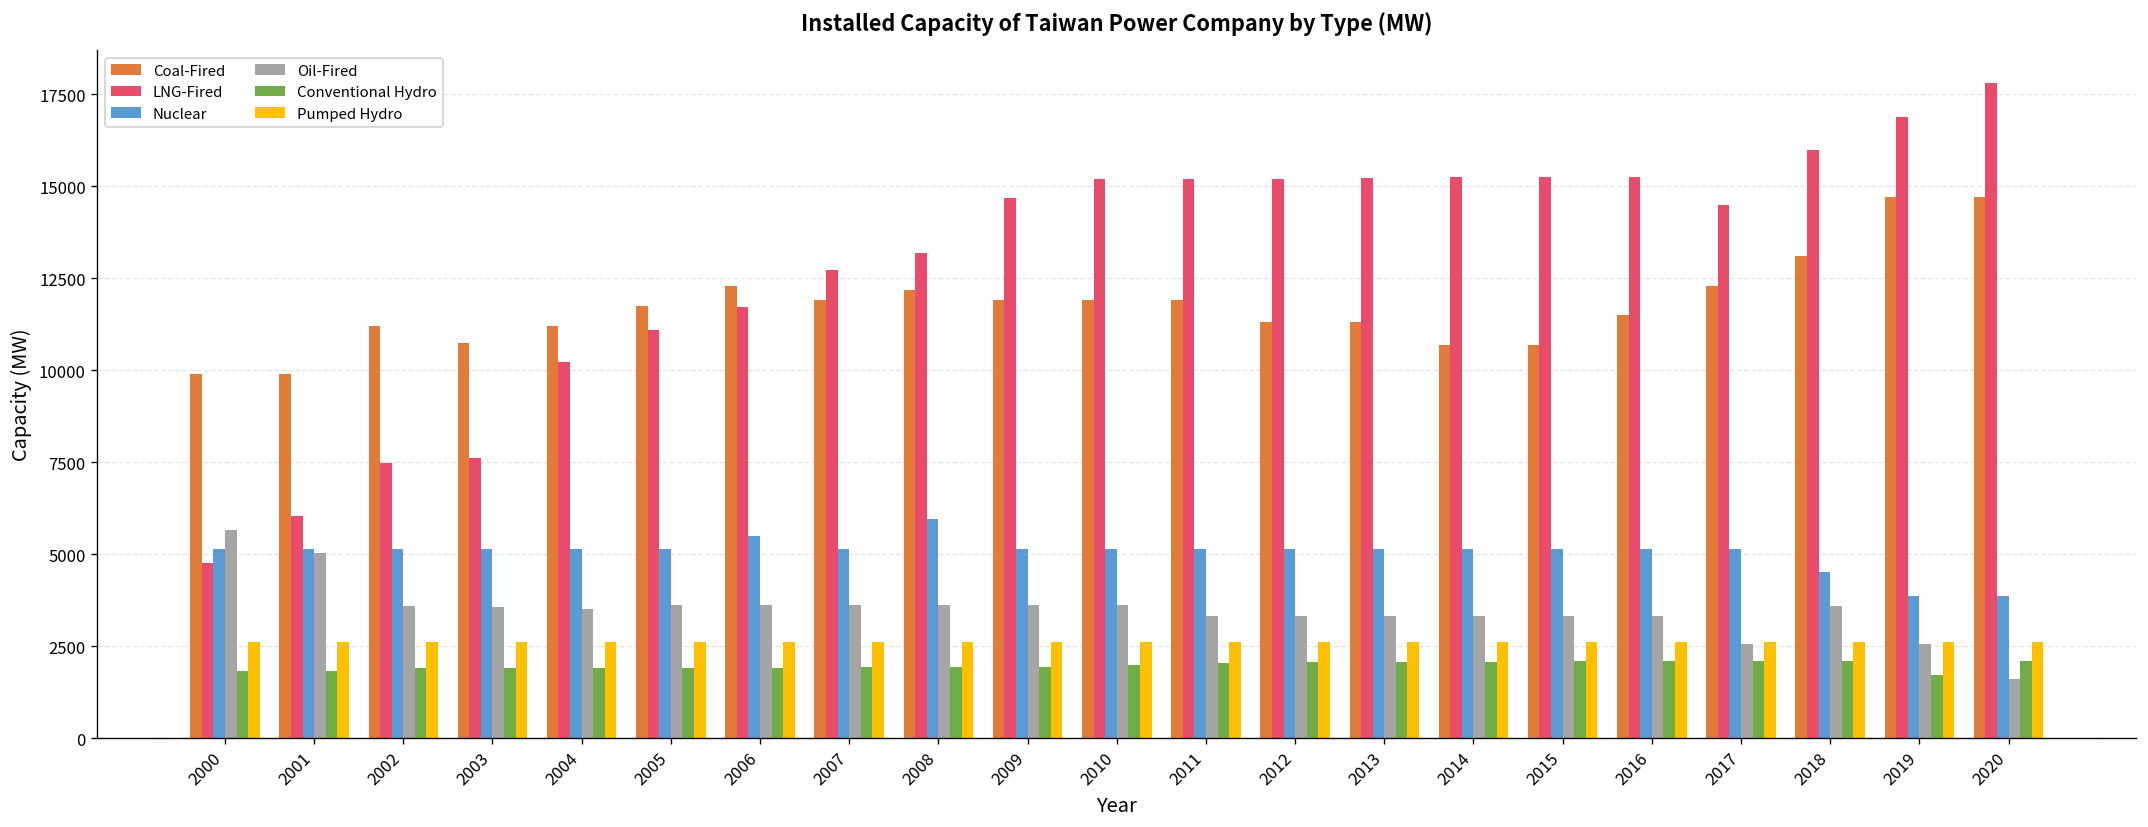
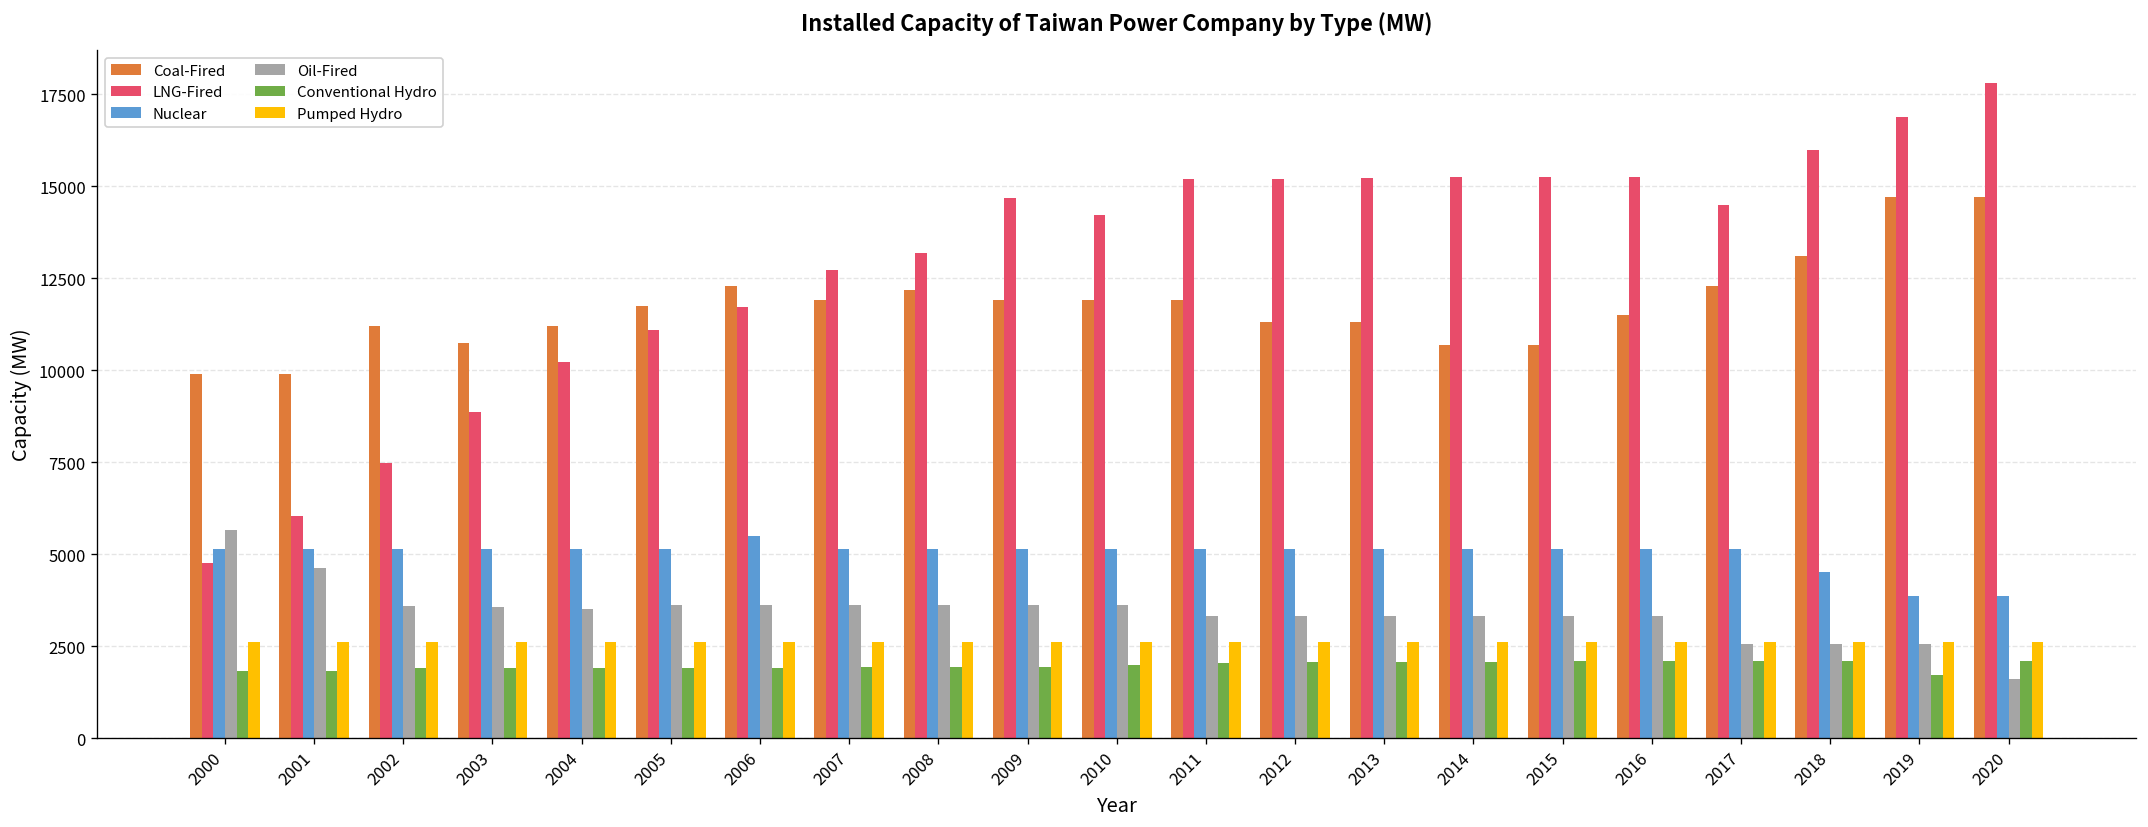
  {
    "Coal-Fired": {
      "2000": 9900,
      "2001": 9900,
      "2002": 11200,
      "2003": 10700,
      "2004": 11200,
      "2005": 11700,
      "2006": 12300,
      "2007": 11900,
      "2008": 12200,
      "2009": 11900,
      "2010": 11900,
      "2011": 11900,
      "2012": 11300,
      "2013": 11300,
      "2014": 10700,
      "2015": 10700,
      "2016": 11500,
      "2017": 12300,
      "2018": 13100,
      "2019": 14700,
      "2020": 14700
    },
    "LNG-Fired": {
      "2000": 4800,
      "2001": 6000,
      "2002": 7500,
-     "2003": 7600,
+     "2003": 8900,
      "2004": 10200,
      "2005": 11100,
      "2006": 11700,
      "2007": 12700,
      "2008": 13200,
      "2009": 14700,
-     "2010": 15200,
+     "2010": 14200,
      "2011": 15200,
      "2012": 15200,
      "2013": 15200,
      "2014": 15200,
      "2015": 15200,
      "2016": 15200,
      "2017": 14500,
      "2018": 16000,
      "2019": 16900,
      "2020": 17800
    },
    "Nuclear": {
      "2000": 5100,
      "2001": 5100,
      "2002": 5100,
      "2003": 5100,
      "2004": 5100,
      "2005": 5100,
      "2006": 5500,
      "2007": 5100,
-     "2008": 6000,
+     "2008": 5100,
      "2009": 5100,
      "2010": 5100,
      "2011": 5100,
      "2012": 5100,
      "2013": 5100,
      "2014": 5100,
      "2015": 5100,
      "2016": 5100,
      "2017": 5100,
      "2018": 4500,
      "2019": 3900,
      "2020": 3900
    },
    "Oil-Fired": {
      "2000": 5700,
-     "2001": 5000,
+     "2001": 4600,
      "2002": 3600,
      "2003": 3600,
      "2004": 3500,
      "2005": 3600,
      "2006": 3600,
      "2007": 3600,
      "2008": 3600,
      "2009": 3600,
      "2010": 3600,
      "2011": 3300,
      "2012": 3300,
      "2013": 3300,
      "2014": 3300,
      "2015": 3300,
      "2016": 3300,
      "2017": 2600,
-     "2018": 3600,
+     "2018": 2600,
      "2019": 2600,
      "2020": 1600
    },
    "Conventional Hydro": {
      "2000": 1800,
      "2001": 1800,
      "2002": 1900,
      "2003": 1900,
      "2004": 1900,
      "2005": 1900,
      "2006": 1900,
      "2007": 1900,
      "2008": 1900,
      "2009": 1900,
      "2010": 2000,
      "2011": 2000,
      "2012": 2100,
      "2013": 2100,
      "2014": 2100,
      "2015": 2100,
      "2016": 2100,
      "2017": 2100,
      "2018": 2100,
      "2019": 1700,
      "2020": 2100
    },
    "Pumped Hydro": {
      "2000": 2600,
      "2001": 2600,
      "2002": 2600,
      "2003": 2600,
      "2004": 2600,
      "2005": 2600,
      "2006": 2600,
      "2007": 2600,
      "2008": 2600,
      "2009": 2600,
      "2010": 2600,
      "2011": 2600,
      "2012": 2600,
      "2013": 2600,
      "2014": 2600,
      "2015": 2600,
      "2016": 2600,
      "2017": 2600,
      "2018": 2600,
      "2019": 2600,
      "2020": 2600
    }
  }
